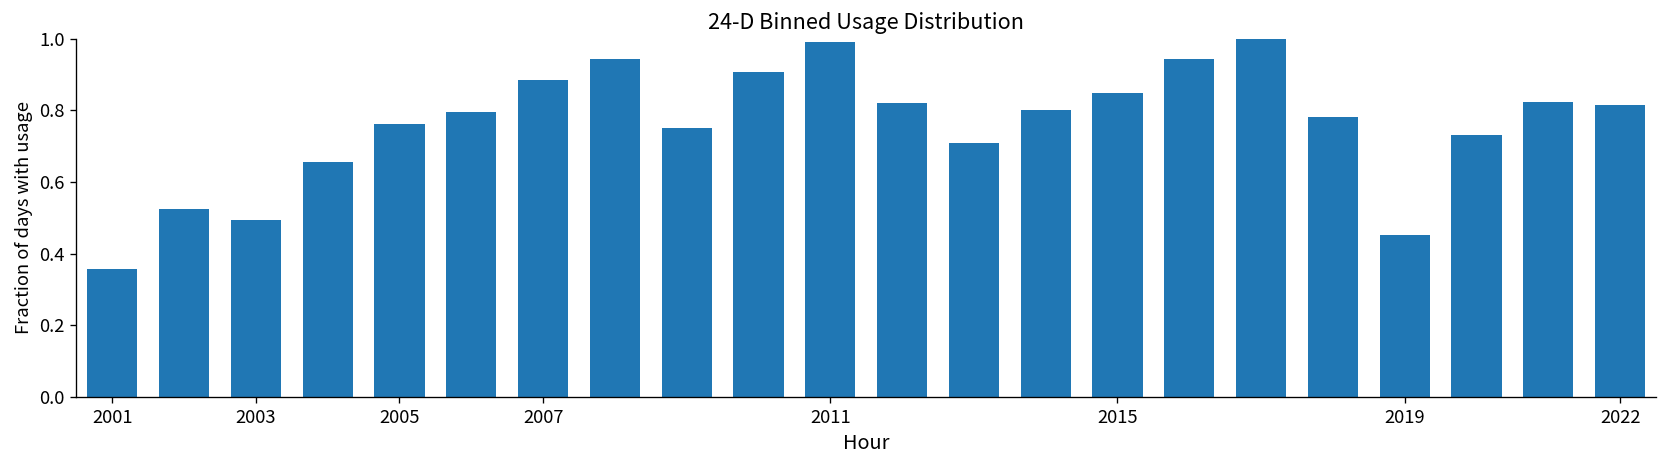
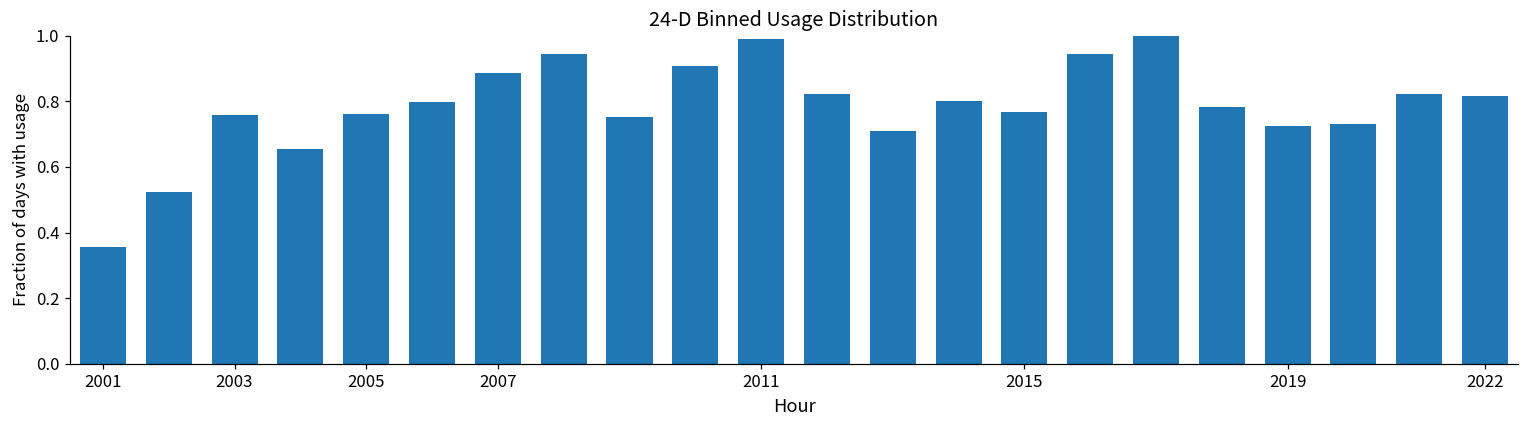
  {
    "2001": 0.36,
-   "2003": 0.49,
+   "2003": 0.76,
    "2005": 0.76,
    "2007": 0.89,
    "2011": 0.99,
-   "2015": 0.85,
-   "2019": 0.45,
+   "2015": 0.77,
+   "2019": 0.72,
    "2022": 0.82
  }
